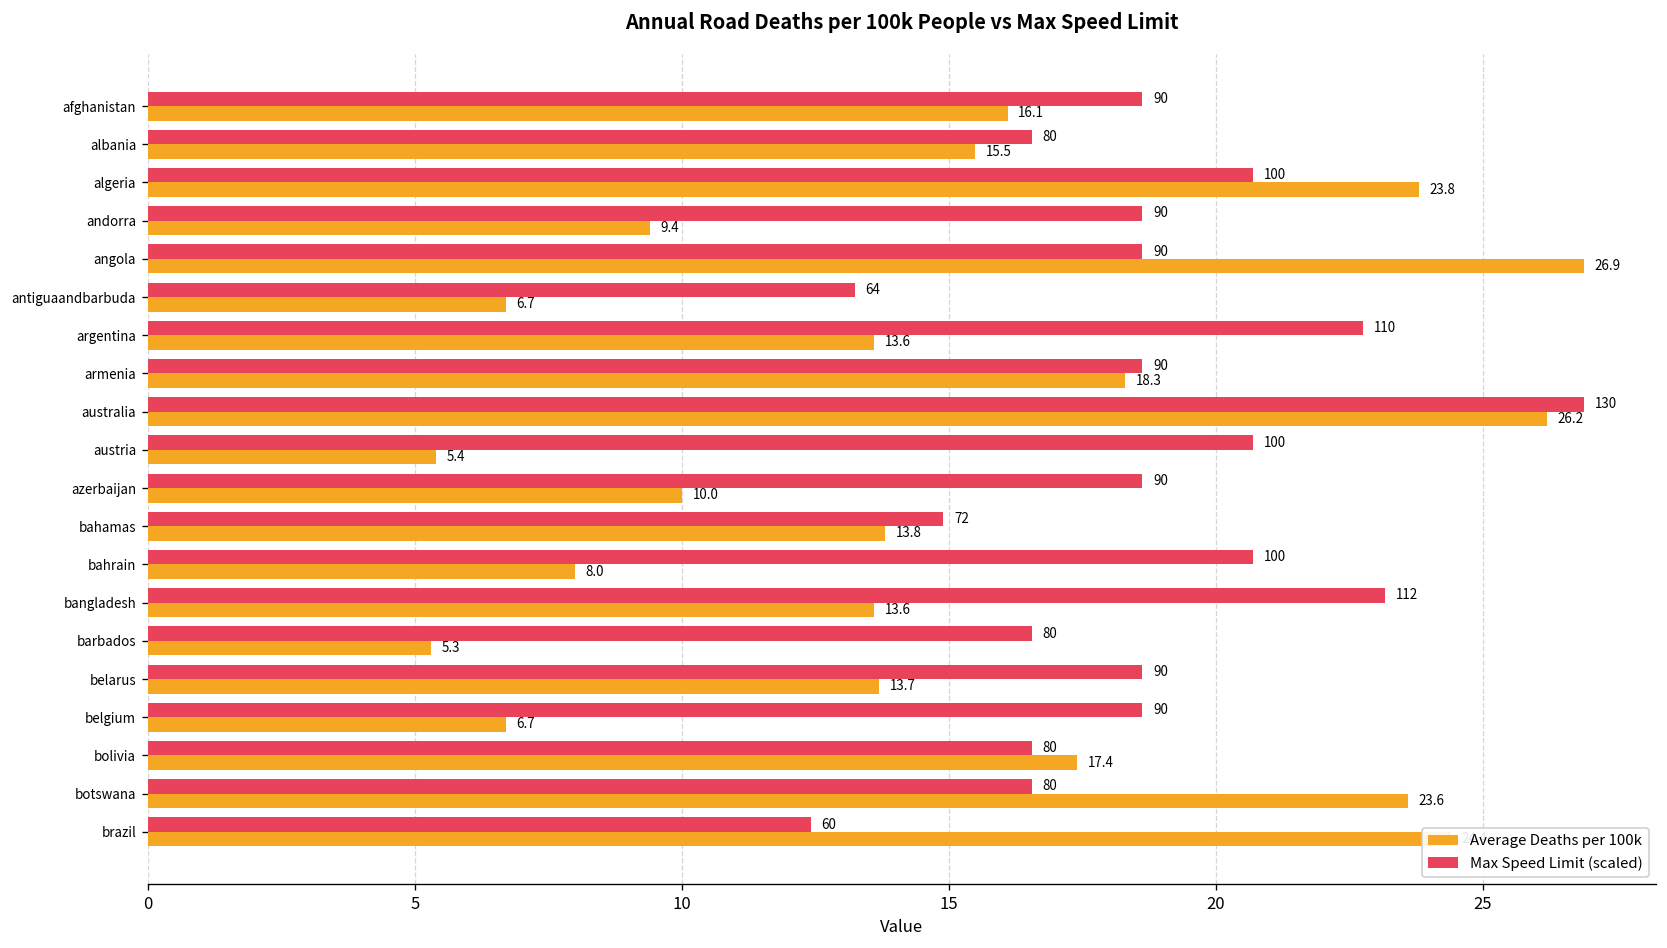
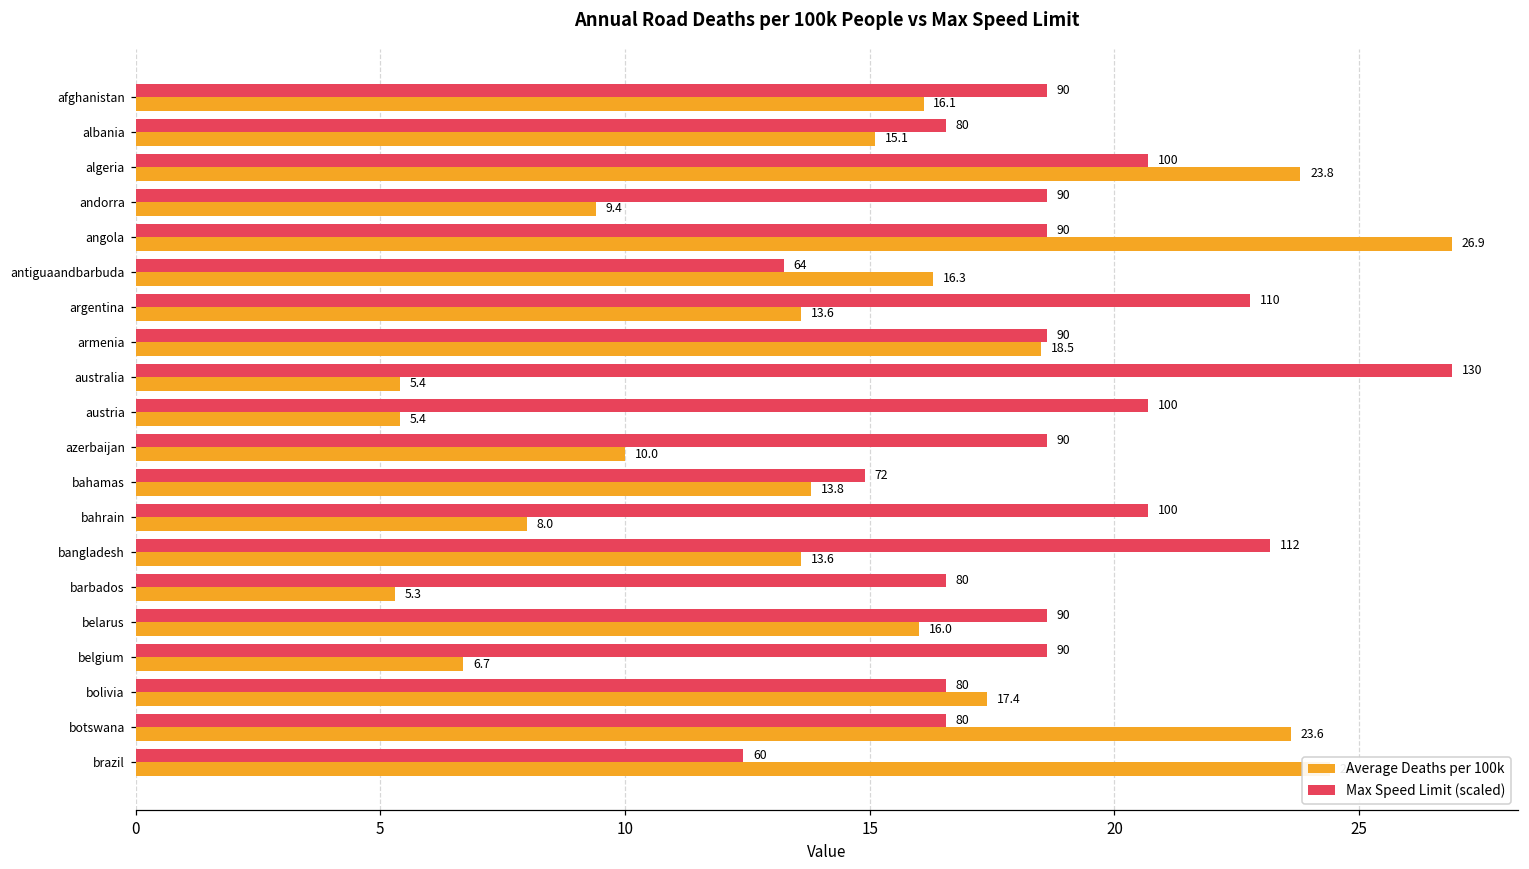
  {
    "Average Deaths per 100k": {
      "afghanistan": 16.1,
-     "albania": 15.5,
+     "albania": 15.1,
      "algeria": 23.8,
      "andorra": 9.4,
      "angola": 26.9,
-     "antiguaandbarbuda": 6.7,
+     "antiguaandbarbuda": 16.3,
      "argentina": 13.6,
-     "armenia": 18.3,
-     "australia": 26.2,
+     "armenia": 18.5,
+     "australia": 5.4,
      "austria": 5.4,
      "azerbaijan": 10.0,
      "bahamas": 13.8,
      "bahrain": 8.0,
      "bangladesh": 13.6,
      "barbados": 5.3,
-     "belarus": 13.7,
+     "belarus": 16.0,
      "belgium": 6.7,
      "bolivia": 17.4,
      "botswana": 23.6
    }
  }
